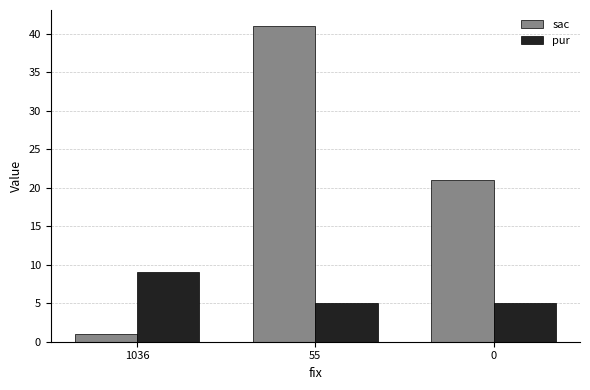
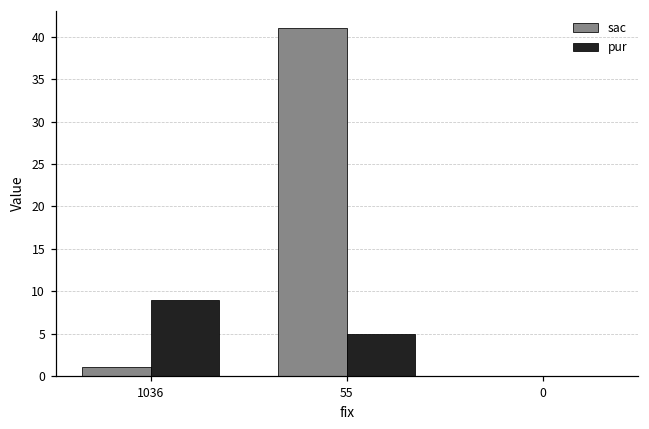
  {
    "sac": {
      "1036": 1,
      "55": 41,
-     "0": 21
+     "0": 0
    },
    "pur": {
      "1036": 9,
      "55": 5,
-     "0": 5
+     "0": 0
    }
  }
